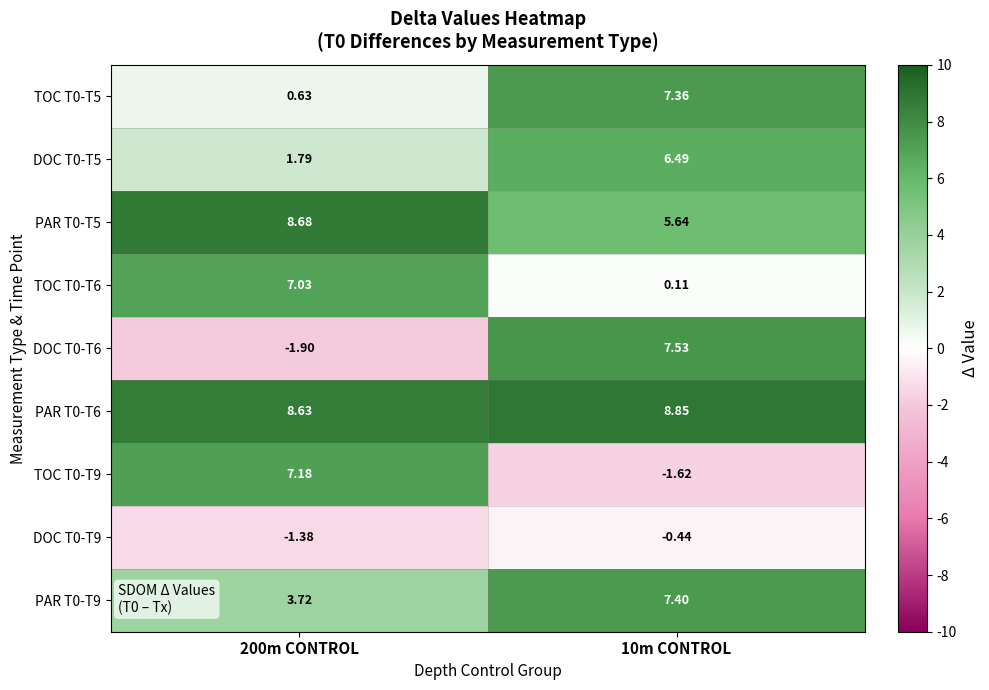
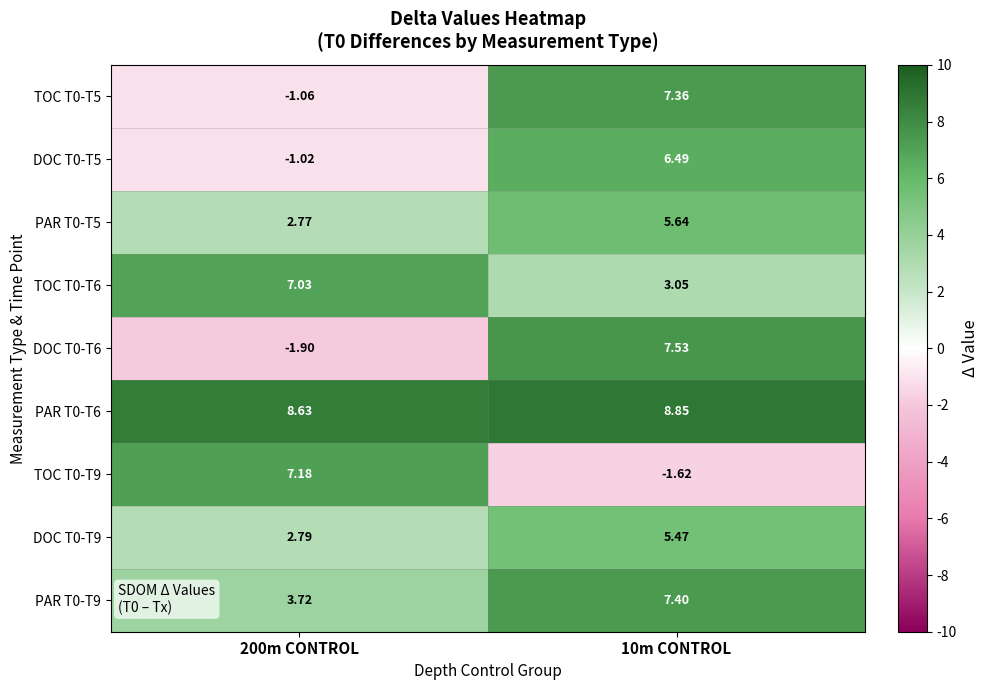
  {
    "TOC T0-T5": {
-     "200m CONTROL": 0.63,
+     "200m CONTROL": -1.06,
      "10m CONTROL": 7.36
    },
    "DOC T0-T5": {
-     "200m CONTROL": 1.79,
+     "200m CONTROL": -1.02,
      "10m CONTROL": 6.49
    },
    "PAR T0-T5": {
-     "200m CONTROL": 8.68,
+     "200m CONTROL": 2.77,
      "10m CONTROL": 5.64
    },
    "TOC T0-T6": {
      "200m CONTROL": 7.03,
-     "10m CONTROL": 0.11
+     "10m CONTROL": 3.05
    },
    "DOC T0-T6": {
      "200m CONTROL": -1.90,
      "10m CONTROL": 7.53
    },
    "PAR T0-T6": {
      "200m CONTROL": 8.63,
      "10m CONTROL": 8.85
    },
    "TOC T0-T9": {
      "200m CONTROL": 7.18,
      "10m CONTROL": -1.62
    },
    "DOC T0-T9": {
-     "200m CONTROL": -1.38,
-     "10m CONTROL": -0.44
+     "200m CONTROL": 2.79,
+     "10m CONTROL": 5.47
    },
    "PAR T0-T9": {
      "200m CONTROL": 3.72,
      "10m CONTROL": 7.40
    }
  }
